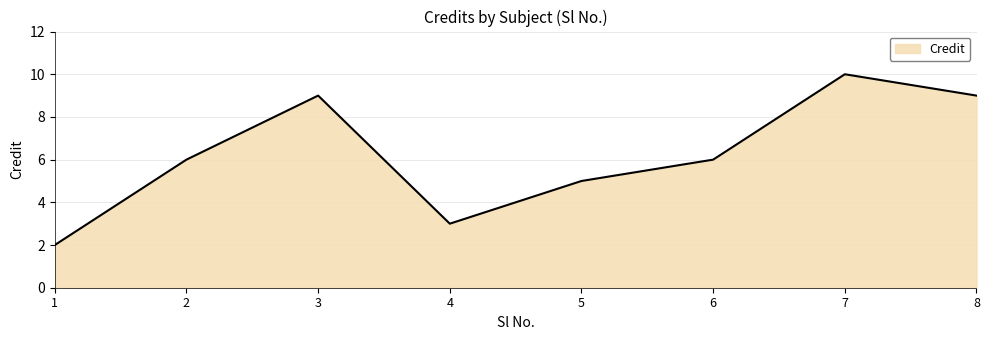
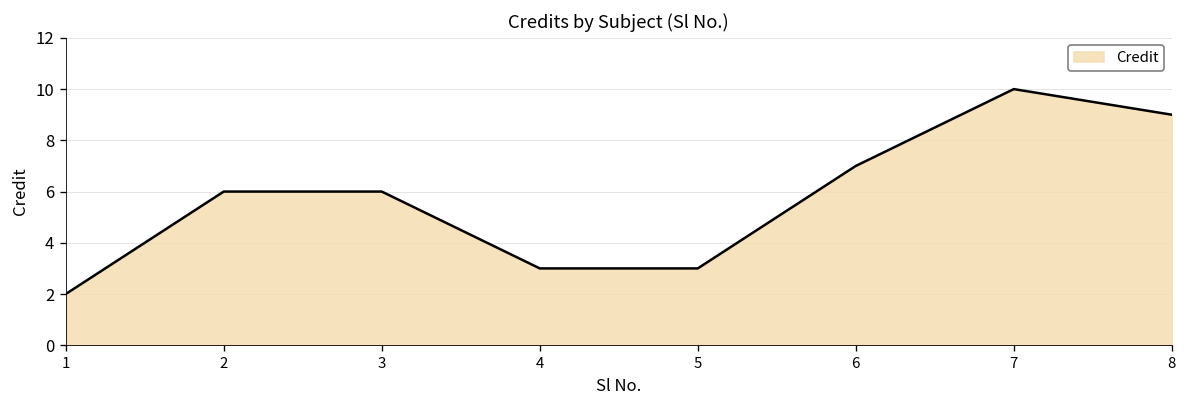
  {
    "1": 2,
    "2": 6,
-   "3": 9,
+   "3": 6,
    "4": 3,
-   "5": 5,
-   "6": 6,
+   "5": 3,
+   "6": 7,
    "7": 10,
    "8": 9
  }
